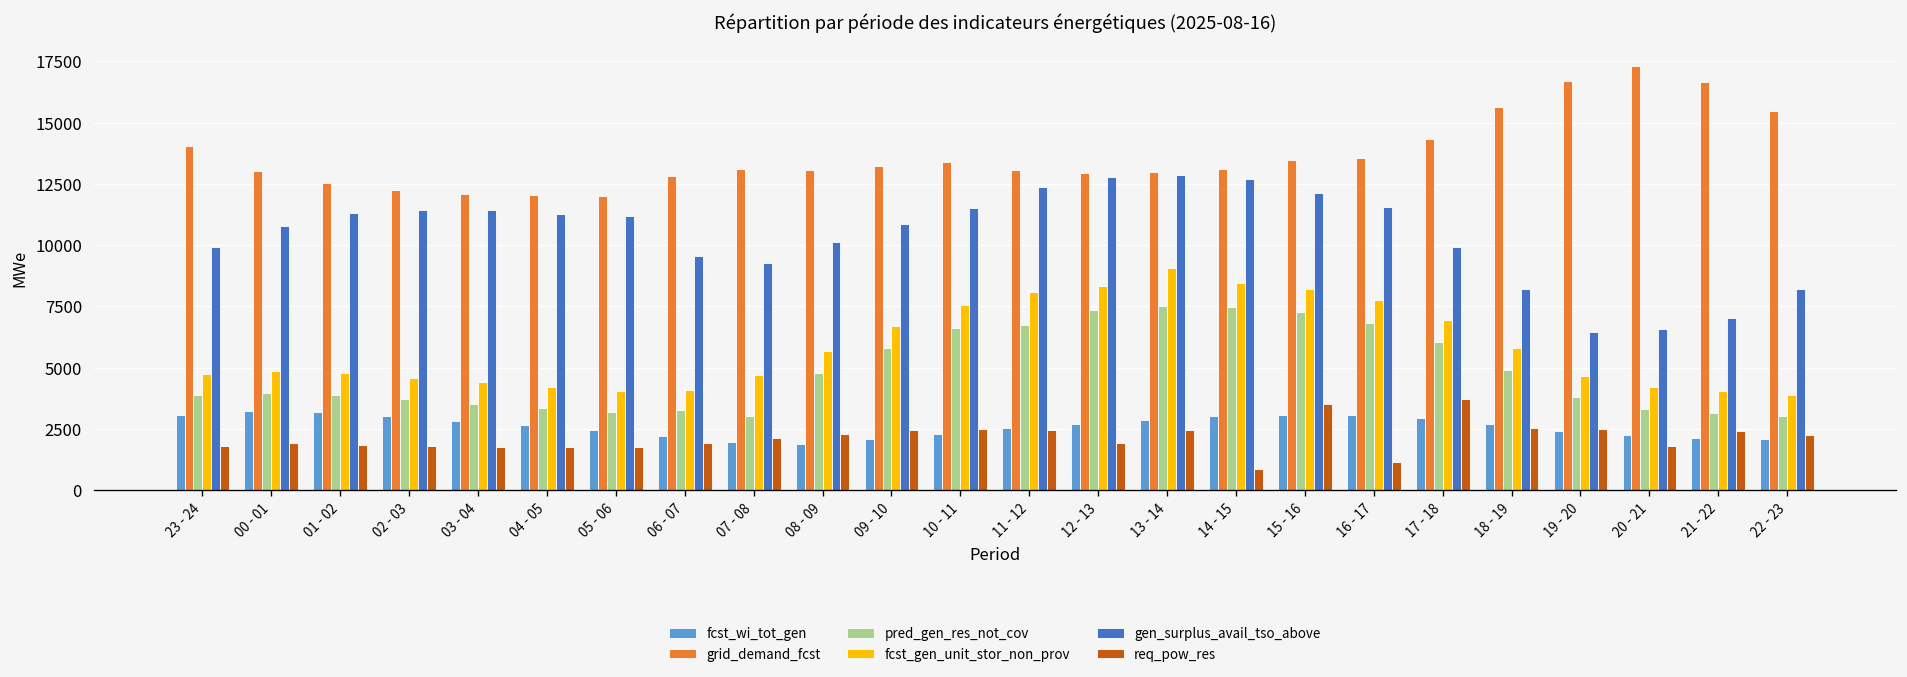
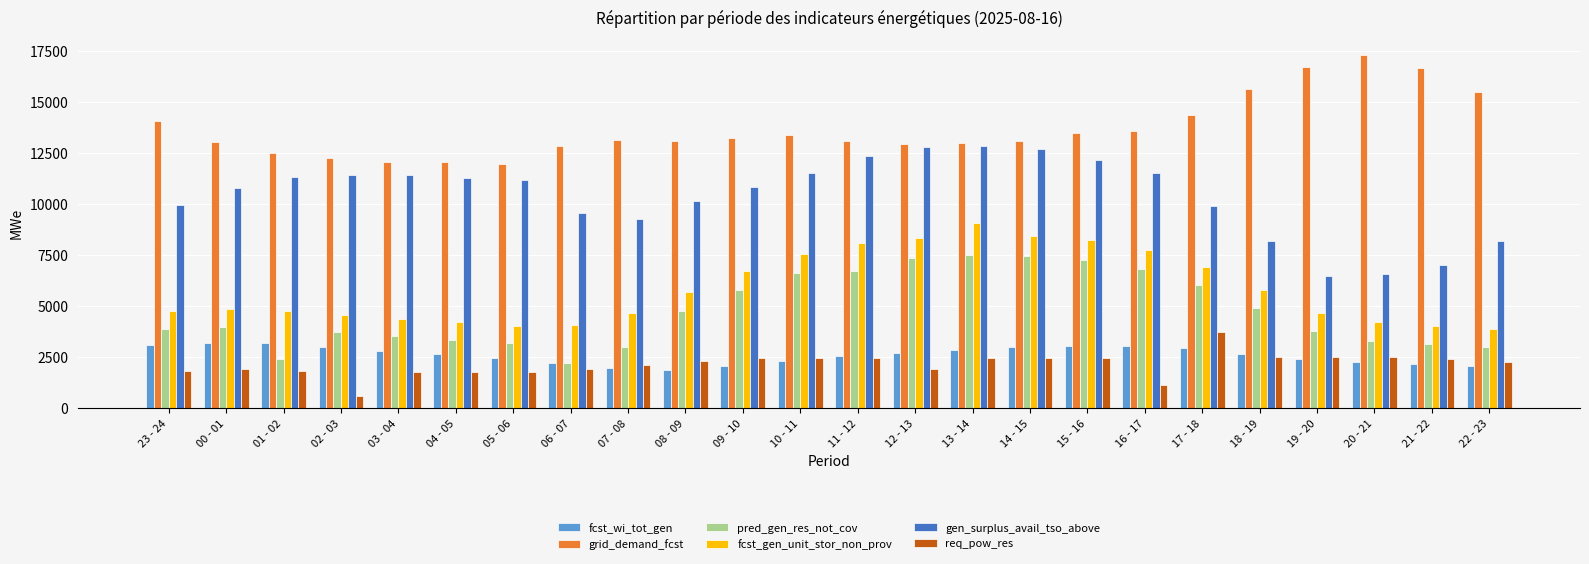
  {
    "grid_demand_fcst": {
      "23 - 24": 14000,
      "00 - 01": 13000,
      "01 - 02": 12500,
      "02 - 03": 12300,
      "03 - 04": 12100,
      "04 - 05": 12100,
      "05 - 06": 12000,
      "06 - 07": 12800,
      "07 - 08": 13100,
      "08 - 09": 13100,
      "09 - 10": 13200,
      "10 - 11": 13400,
      "11 - 12": 13100,
      "12 - 13": 12900,
      "13 - 14": 13000,
      "14 - 15": 13100,
      "15 - 16": 13500,
      "16 - 17": 13600,
      "17 - 18": 14300,
      "18 - 19": 15600,
      "19 - 20": 16700,
      "20 - 21": 17300,
      "21 - 22": 16600,
      "22 - 23": 15500
    },
    "pred_gen_res_not_cov": {
      "23 - 24": 3900,
      "00 - 01": 4000,
-     "01 - 02": 3900,
+     "01 - 02": 2400,
      "02 - 03": 3700,
      "03 - 04": 3500,
      "04 - 05": 3400,
      "05 - 06": 3200,
-     "06 - 07": 3300,
+     "06 - 07": 2200,
      "07 - 08": 3000,
      "08 - 09": 4800,
      "09 - 10": 5800,
      "10 - 11": 6600,
      "11 - 12": 6700,
      "12 - 13": 7400,
      "13 - 14": 7500,
      "14 - 15": 7500,
      "15 - 16": 7300,
      "16 - 17": 6800,
      "17 - 18": 6100,
      "18 - 19": 4900,
      "19 - 20": 3800,
      "20 - 21": 3300,
      "21 - 22": 3200,
      "22 - 23": 3000
    },
    "fcst_gen_unit_stor_non_prov": {
      "23 - 24": 4800,
      "00 - 01": 4900,
      "01 - 02": 4800,
      "02 - 03": 4600,
      "03 - 04": 4400,
      "04 - 05": 4200,
      "05 - 06": 4000,
      "06 - 07": 4100,
      "07 - 08": 4700,
      "08 - 09": 5700,
      "09 - 10": 6700,
      "10 - 11": 7500,
      "11 - 12": 8100,
      "12 - 13": 8400,
      "13 - 14": 9100,
      "14 - 15": 8400,
      "15 - 16": 8200,
      "16 - 17": 7800,
      "17 - 18": 6900,
      "18 - 19": 5800,
      "19 - 20": 4700,
      "20 - 21": 4200,
      "21 - 22": 4100,
      "22 - 23": 3900
    },
    "req_pow_res": {
      "23 - 24": 1800,
      "00 - 01": 1900,
      "01 - 02": 1800,
-     "02 - 03": 1800,
+     "02 - 03": 600,
      "03 - 04": 1800,
      "04 - 05": 1800,
      "05 - 06": 1800,
      "06 - 07": 1900,
      "07 - 08": 2100,
      "08 - 09": 2300,
      "09 - 10": 2500,
      "10 - 11": 2500,
      "11 - 12": 2500,
      "12 - 13": 1900,
      "13 - 14": 2500,
-     "14 - 15": 800,
-     "15 - 16": 3500,
+     "14 - 15": 2500,
+     "15 - 16": 2500,
      "16 - 17": 1200,
      "17 - 18": 3700,
      "18 - 19": 2500,
      "19 - 20": 2500,
-     "20 - 21": 1800,
+     "20 - 21": 2500,
      "21 - 22": 2400,
      "22 - 23": 2300
    }
  }
